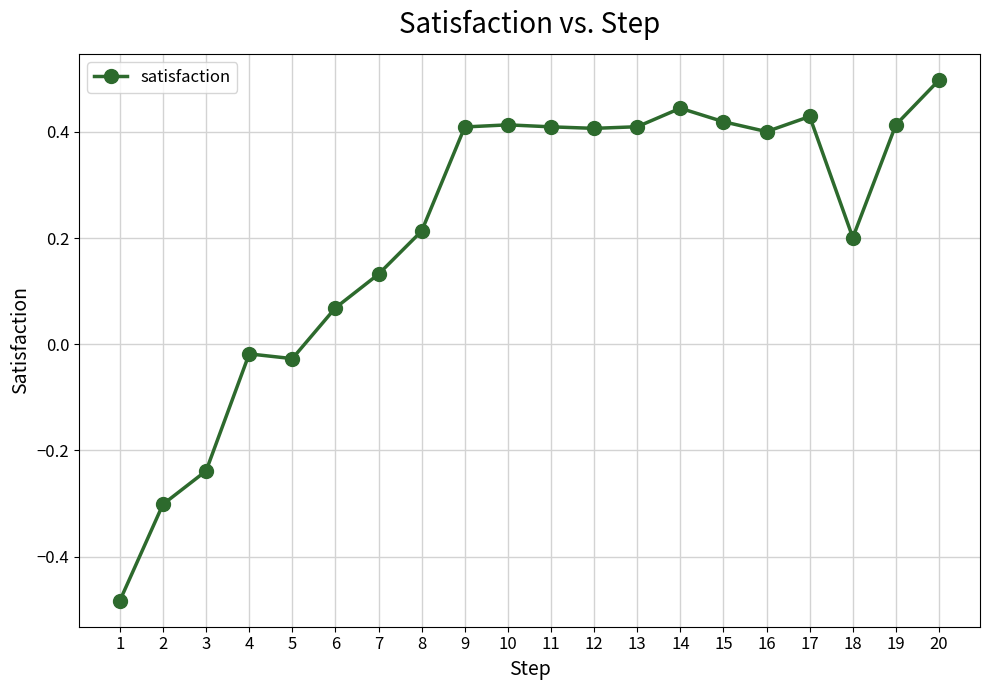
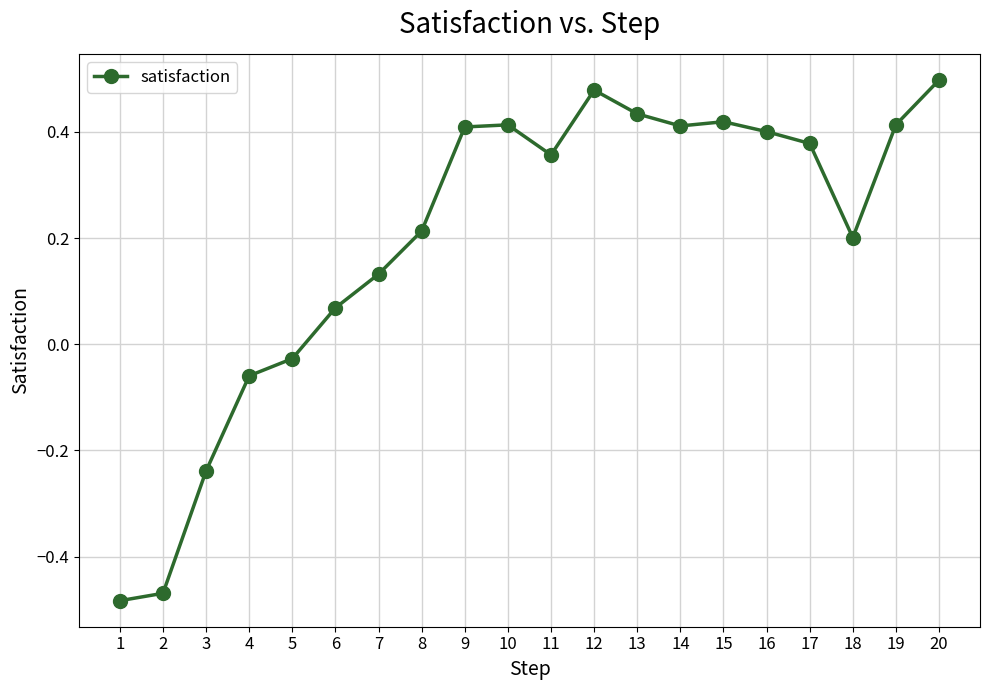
  {
    "1": -0.48,
-   "2": -0.30,
+   "2": -0.47,
    "3": -0.24,
-   "4": -0.02,
+   "4": -0.06,
    "5": -0.03,
    "6": 0.07,
    "7": 0.13,
    "8": 0.21,
    "9": 0.41,
    "10": 0.41,
-   "11": 0.41,
-   "12": 0.41,
-   "13": 0.41,
-   "14": 0.44,
+   "11": 0.36,
+   "12": 0.48,
+   "13": 0.43,
+   "14": 0.41,
    "15": 0.42,
    "16": 0.40,
-   "17": 0.43,
+   "17": 0.38,
    "18": 0.20,
    "19": 0.41,
    "20": 0.50
  }
